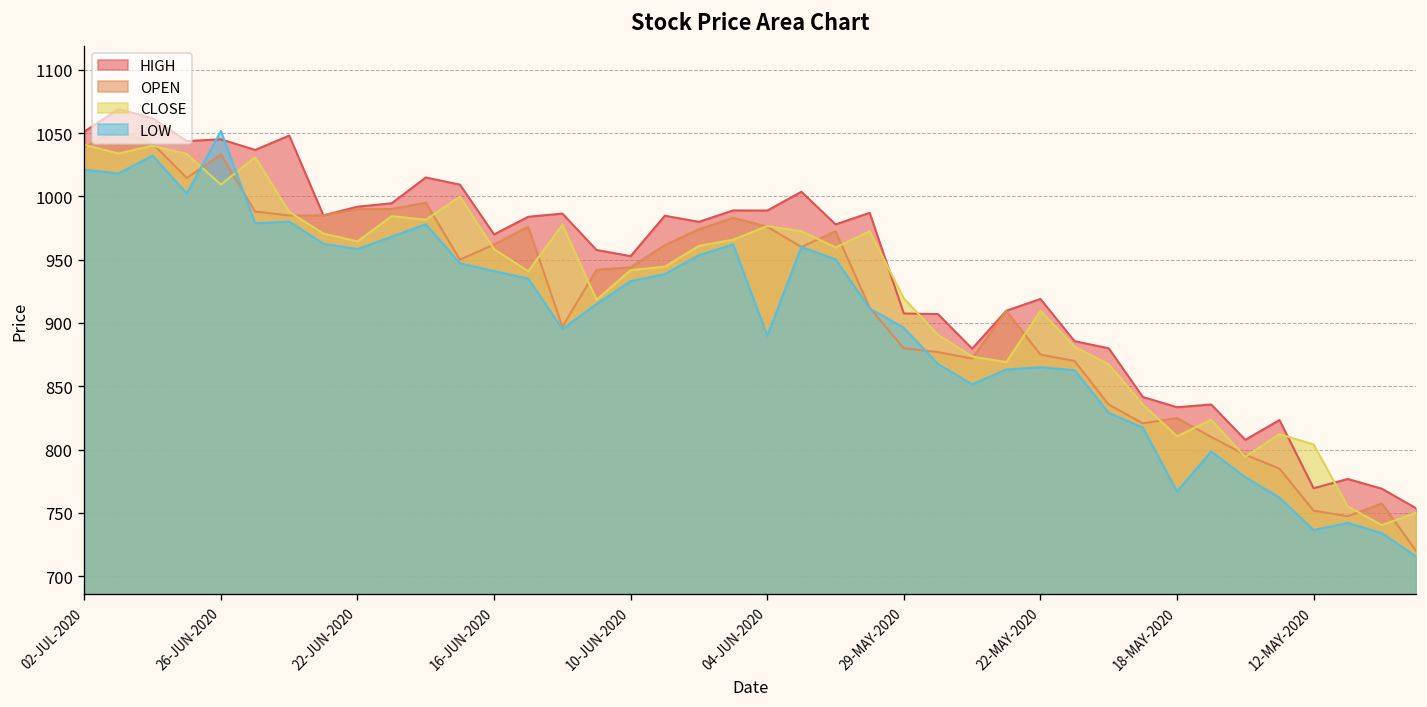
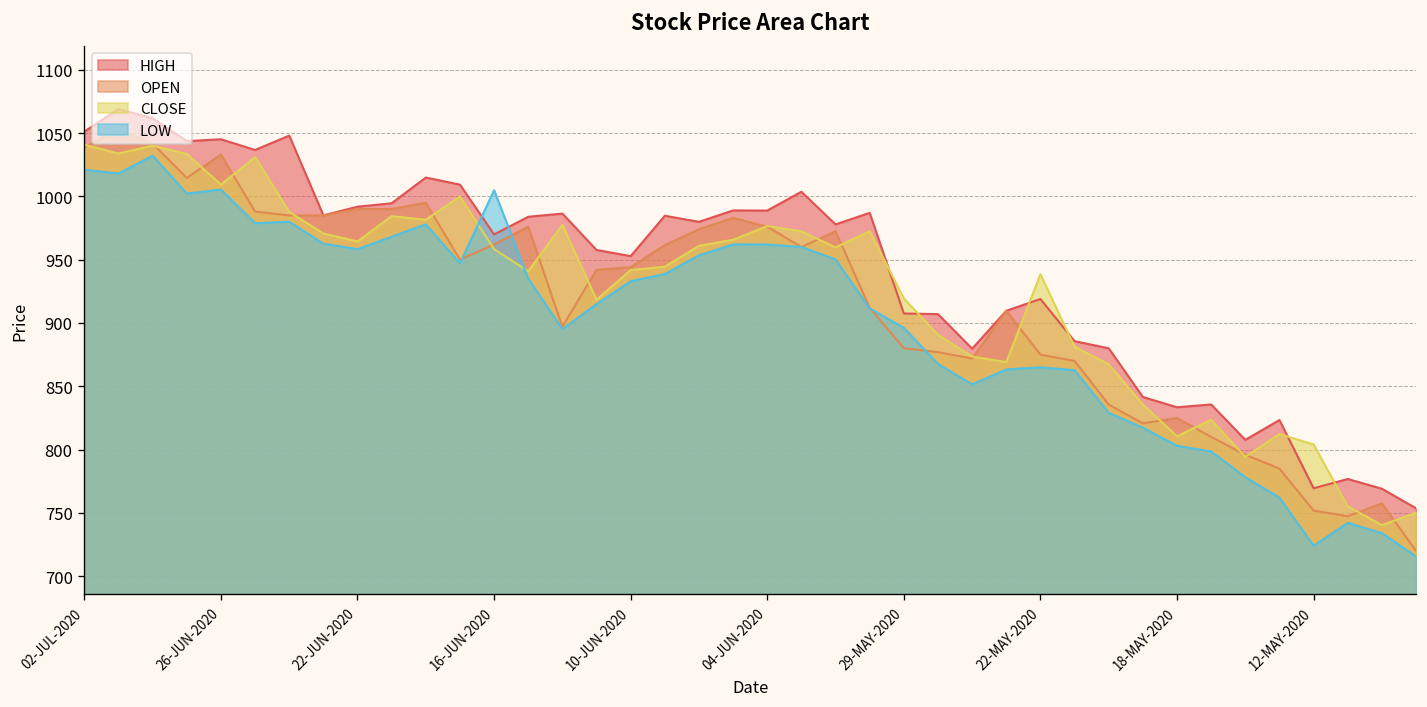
  {
    "CLOSE": {
      "26-JUN-2020": 1009,
      "22-JUN-2020": 964,
      "16-JUN-2020": 958,
      "29-MAY-2020": 919,
-     "22-MAY-2020": 910,
+     "22-MAY-2020": 939,
      "18-MAY-2020": 811,
      "12-MAY-2020": 804
    },
    "LOW": {
      "02-JUL-2020": 1021,
-     "26-JUN-2020": 1052,
+     "26-JUN-2020": 1005,
      "22-JUN-2020": 958,
-     "16-JUN-2020": 941,
+     "16-JUN-2020": 1005,
      "10-JUN-2020": 933,
-     "04-JUN-2020": 890,
+     "04-JUN-2020": 962,
      "29-MAY-2020": 896,
      "22-MAY-2020": 865,
-     "18-MAY-2020": 767,
-     "12-MAY-2020": 736
+     "18-MAY-2020": 803,
+     "12-MAY-2020": 724
    }
  }
